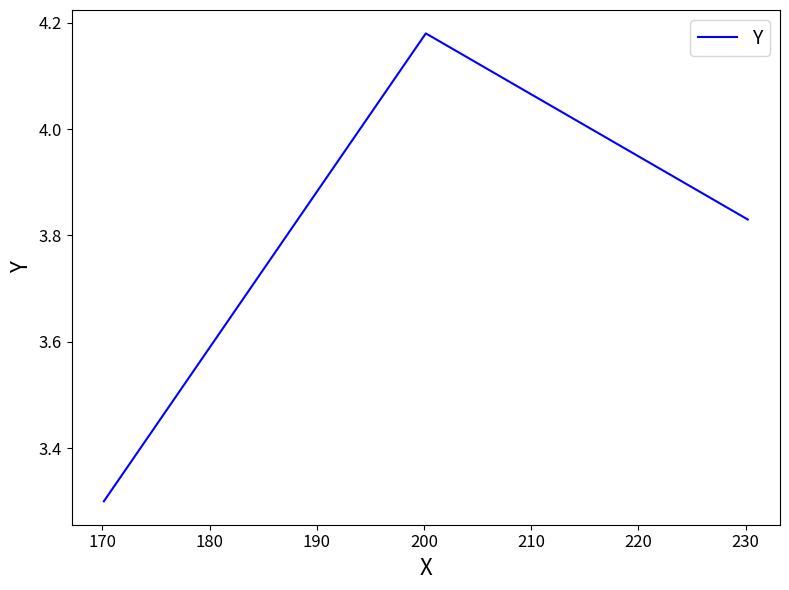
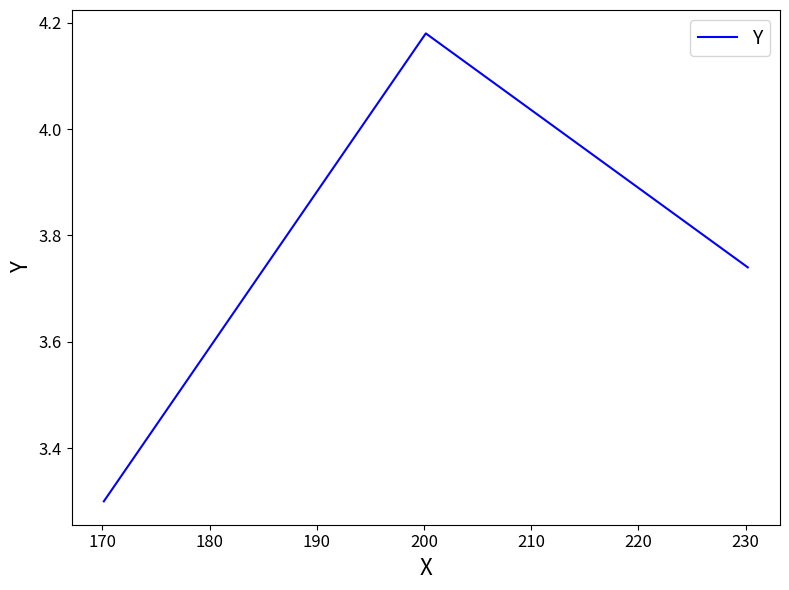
  {
    "170": 3.30,
    "200": 4.18,
-   "230": 3.83
+   "230": 3.74
  }
